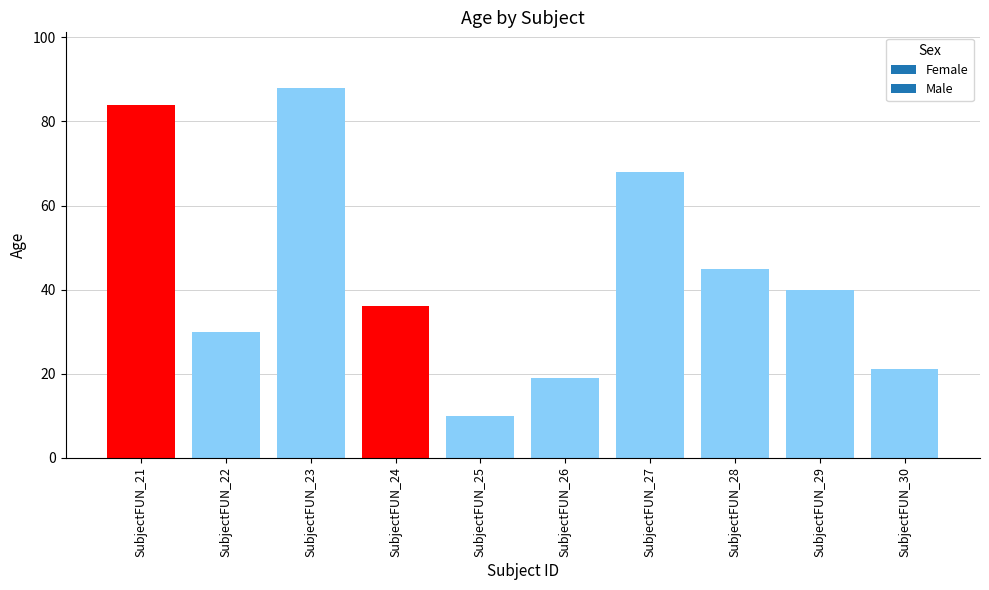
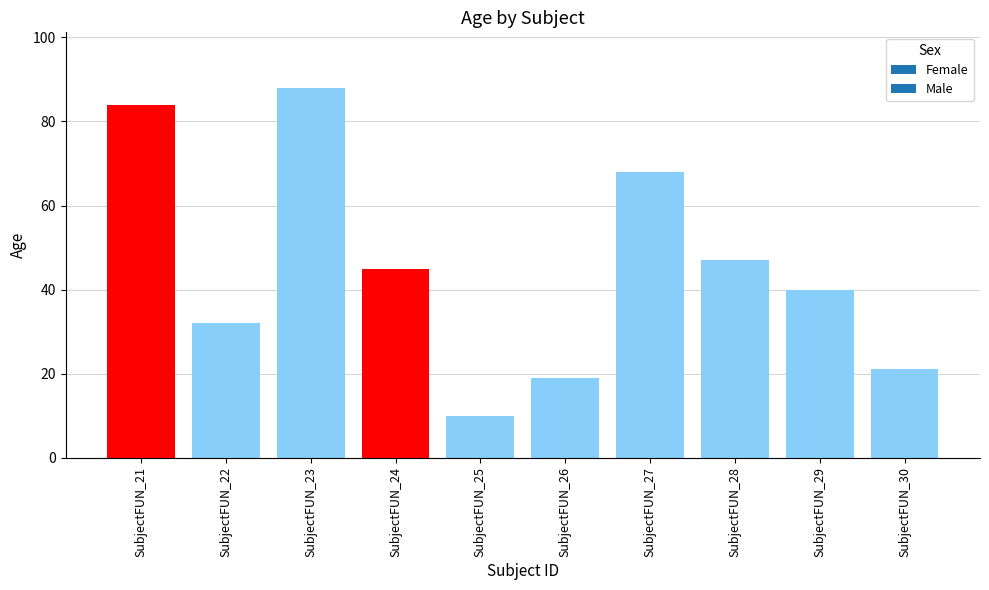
  {
    "SubjectFUN_21": 84,
-   "SubjectFUN_22": 30,
+   "SubjectFUN_22": 32,
    "SubjectFUN_23": 88,
-   "SubjectFUN_24": 36,
+   "SubjectFUN_24": 45,
    "SubjectFUN_25": 10,
    "SubjectFUN_26": 19,
    "SubjectFUN_27": 68,
-   "SubjectFUN_28": 45,
+   "SubjectFUN_28": 47,
    "SubjectFUN_29": 40,
    "SubjectFUN_30": 21
  }
